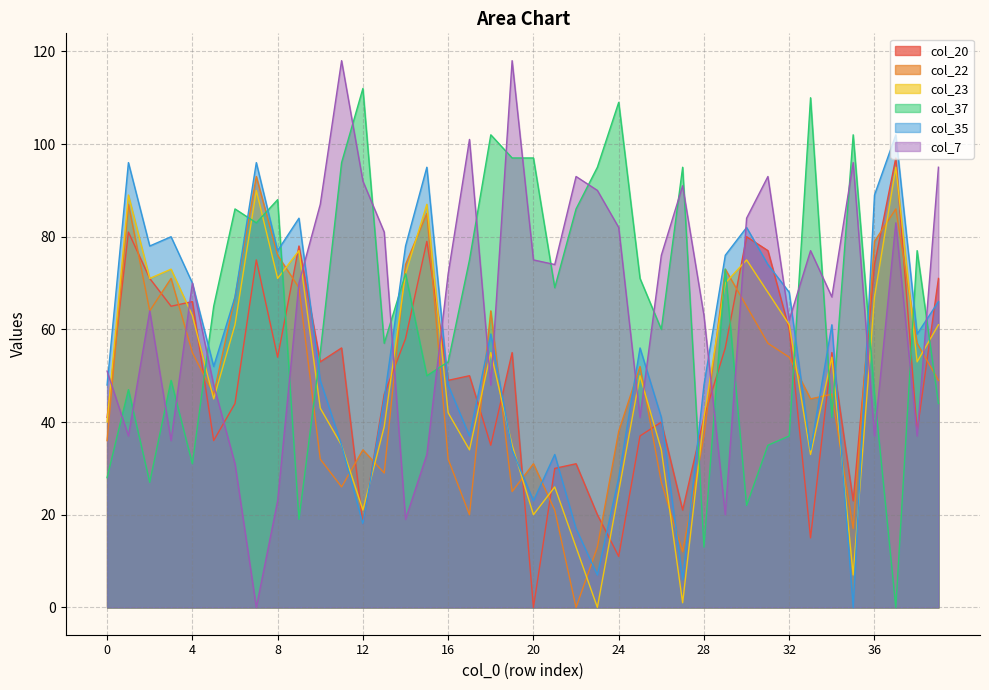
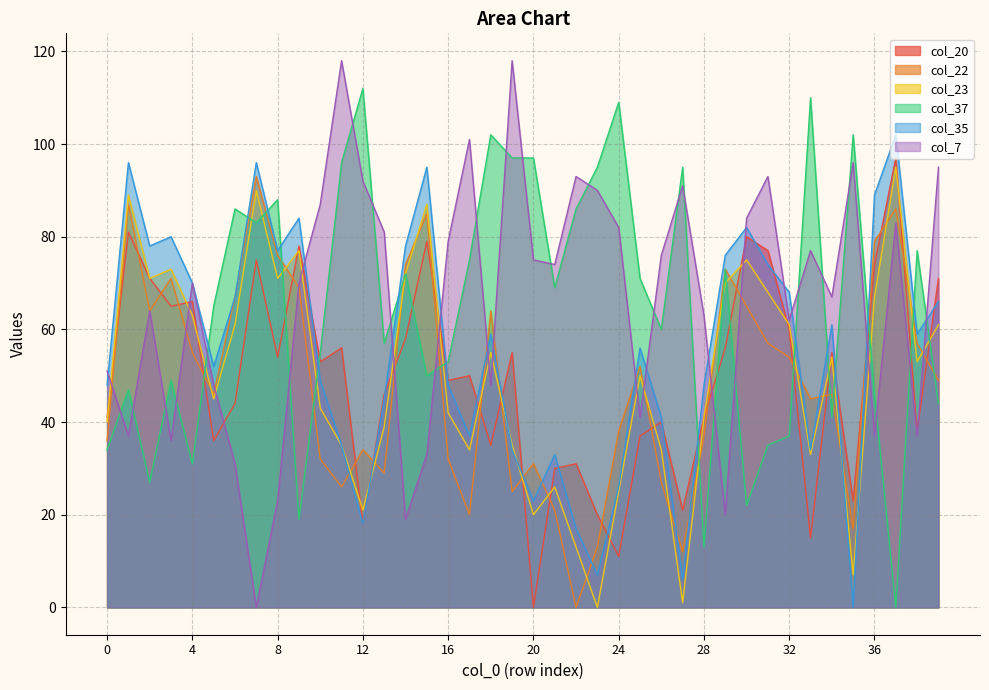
  {
    "col_23": {
      "0": 40,
      "4": 63,
      "8": 71,
      "12": 21,
      "16": 42,
      "20": 20,
      "24": 25,
      "32": 61,
      "36": 67
    },
    "col_37": {
-     "0": 28,
+     "0": 34,
      "4": 31,
      "8": 88,
      "12": 112,
      "16": 53,
      "20": 97,
      "24": 109,
      "28": 13,
      "32": 37,
      "36": 46
    },
    "col_35": {
      "0": 48,
      "8": 77,
      "16": 48,
      "20": 23,
-     "24": 28,
+     "24": 26,
      "28": 48,
      "32": 68,
      "36": 89
    },
    "col_7": {
      "0": 51,
      "8": 23,
      "12": 92,
-     "16": 72,
+     "16": 79,
      "20": 75,
      "24": 82,
      "28": 63,
      "32": 62,
      "36": 37
    }
  }
